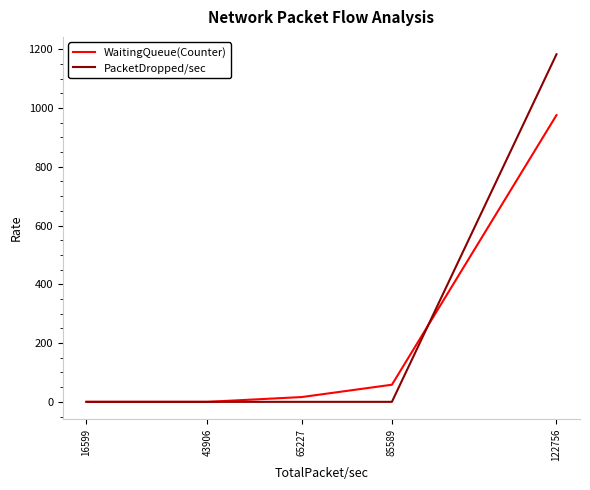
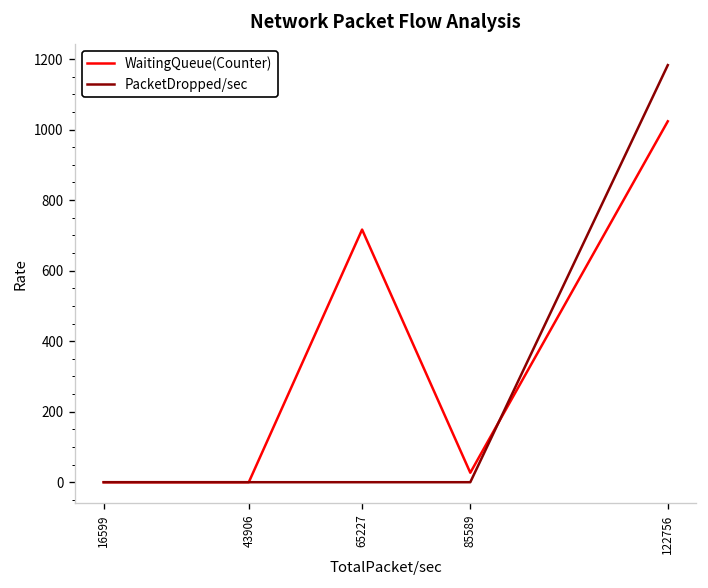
  {
    "WaitingQueue(Counter)": {
-     "65227": 20,
-     "85589": 60,
-     "122756": 980
+     "65227": 720,
+     "85589": 30,
+     "122756": 1020
    },
    "PacketDropped/sec": {
      "65227": 0,
      "85589": 0,
      "122756": 1180
    }
  }
